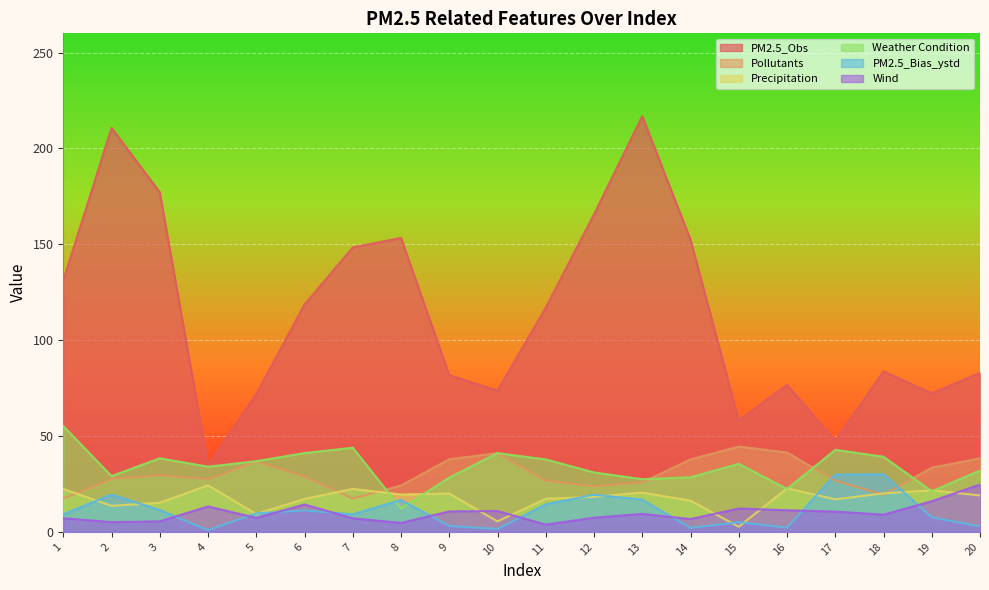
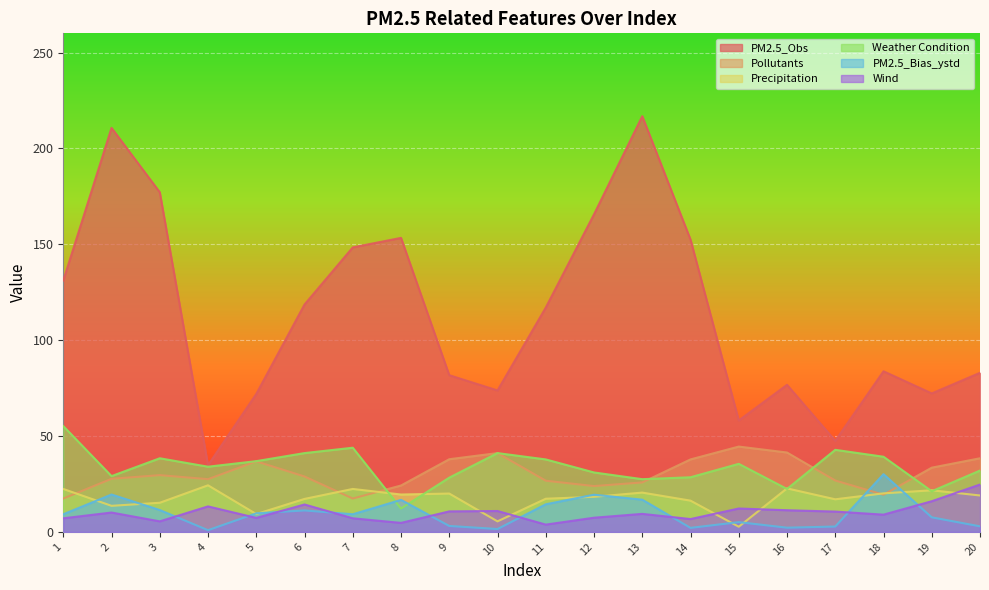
  {
    "Weather Condition": {
      "1": 55,
      "2": 29,
      "3": 38,
      "6": 41,
      "7": 44,
      "8": 12,
      "9": 28,
      "11": 38,
      "12": 31,
      "13": 28,
      "14": 29,
      "15": 36,
      "17": 43,
      "18": 39,
      "20": 32
    },
    "PM2.5_Bias_ystd": {
      "1": 9,
      "2": 20,
      "3": 11,
      "4": 1,
      "6": 11,
      "7": 9,
      "8": 17,
      "9": 3,
      "10": 2,
      "11": 14,
      "13": 17,
      "14": 2,
      "15": 5,
      "16": 2,
-     "17": 30,
+     "17": 3,
      "18": 30,
      "19": 8,
      "20": 3
    },
    "Wind": {
      "1": 7,
-     "2": 5,
+     "2": 10,
      "3": 6,
      "4": 13,
      "5": 7,
      "6": 14,
      "7": 7,
      "8": 5,
      "9": 11,
      "10": 11,
      "11": 4,
      "12": 7,
      "13": 9,
      "14": 7,
      "15": 12,
      "16": 11,
      "17": 11,
      "18": 9,
      "19": 16,
      "20": 25
    }
  }
